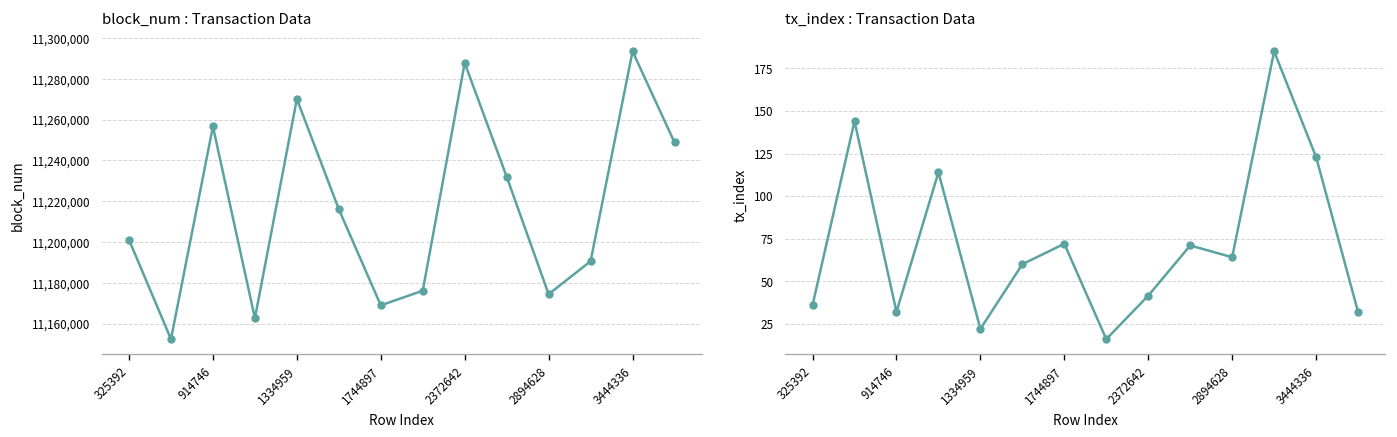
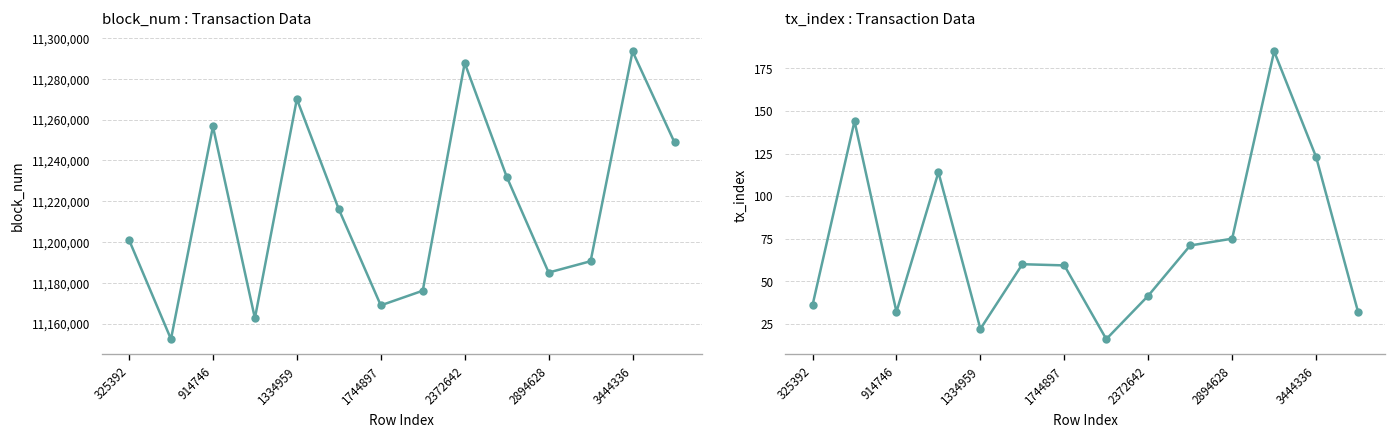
  {
    "block_num : Transaction Data": {
      "325392": "11,201,000",
      "914746": "11,257,000",
      "1334959": "11,270,000",
      "1744897": "11,169,000",
      "2372642": "11,288,000",
-     "2894628": "11,174,000",
+     "2894628": "11,185,000",
      "3444336": "11,293,000"
    },
    "tx_index : Transaction Data": {
      "325392": "36",
      "914746": "32",
      "1334959": "22",
-     "1744897": "72",
+     "1744897": "59",
      "2372642": "42",
-     "2894628": "64",
+     "2894628": "75",
      "3444336": "123"
    }
  }
